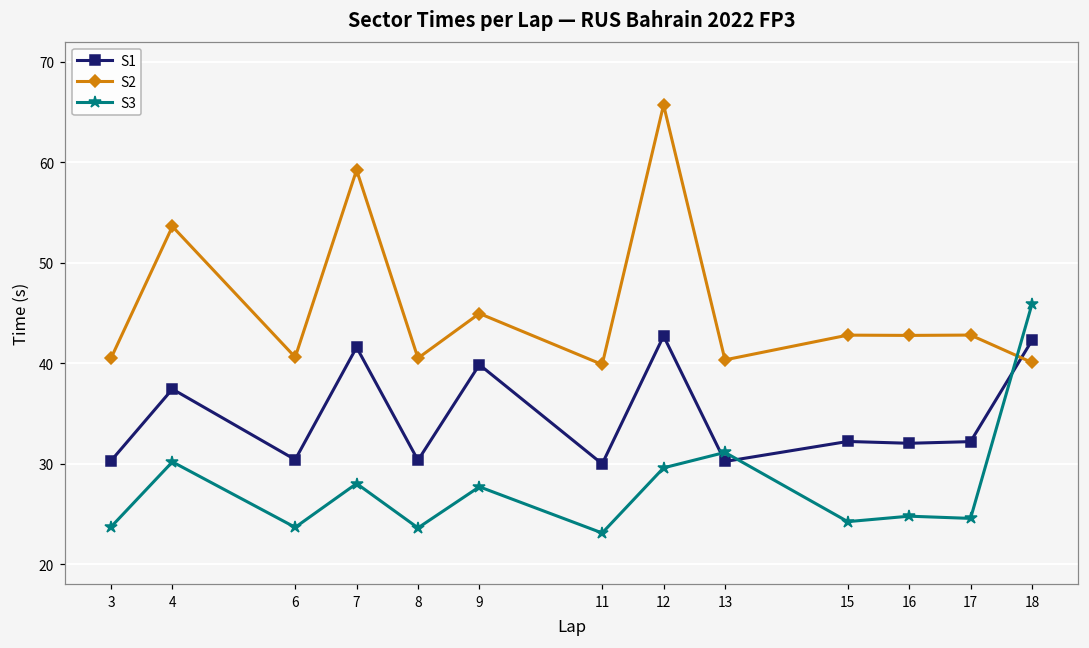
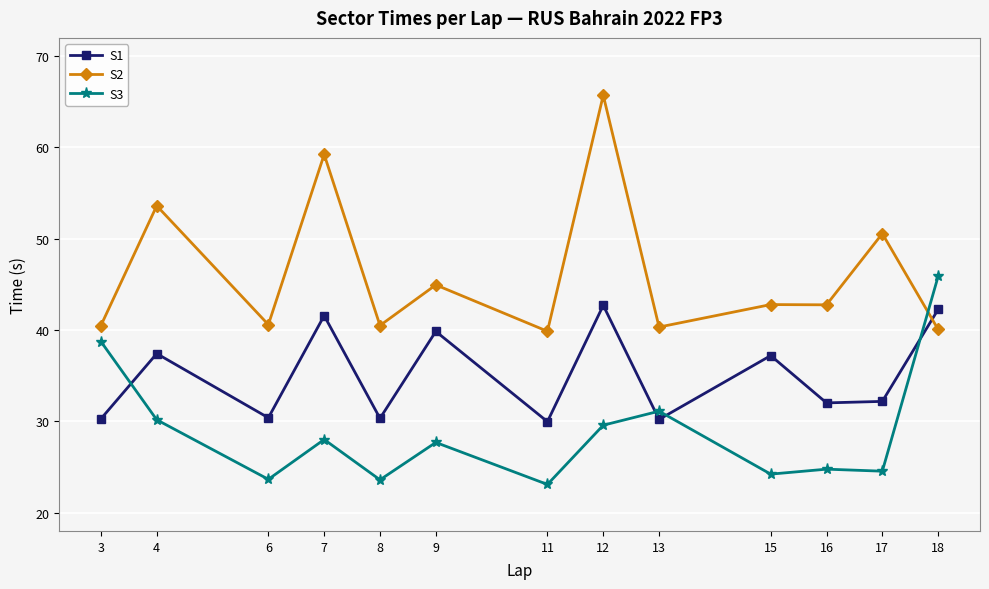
  {
    "S1": {
      "3": 30,
      "4": 37,
      "6": 30,
      "7": 42,
      "8": 30,
      "9": 40,
      "11": 30,
      "12": 43,
      "13": 30,
-     "15": 32,
+     "15": 37,
      "16": 32,
      "17": 32,
      "18": 42
    },
    "S2": {
      "3": 40,
      "4": 54,
      "6": 41,
      "7": 59,
      "8": 41,
      "9": 45,
      "11": 40,
      "12": 66,
      "13": 40,
      "15": 43,
      "16": 43,
-     "17": 43,
+     "17": 51,
      "18": 40
    },
    "S3": {
-     "3": 24,
+     "3": 39,
      "4": 30,
      "6": 24,
      "7": 28,
      "8": 24,
      "9": 28,
      "11": 23,
      "12": 30,
      "13": 31,
      "15": 24,
      "16": 25,
      "17": 25,
      "18": 46
    }
  }
